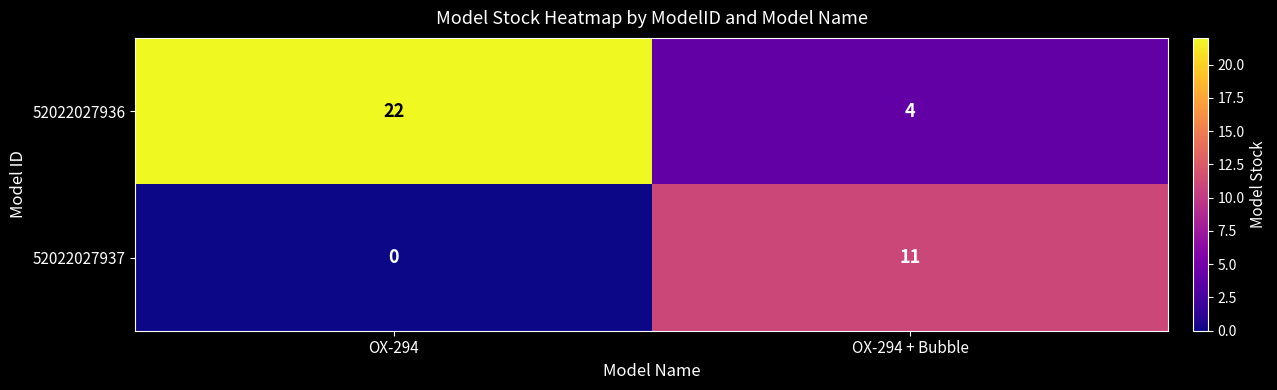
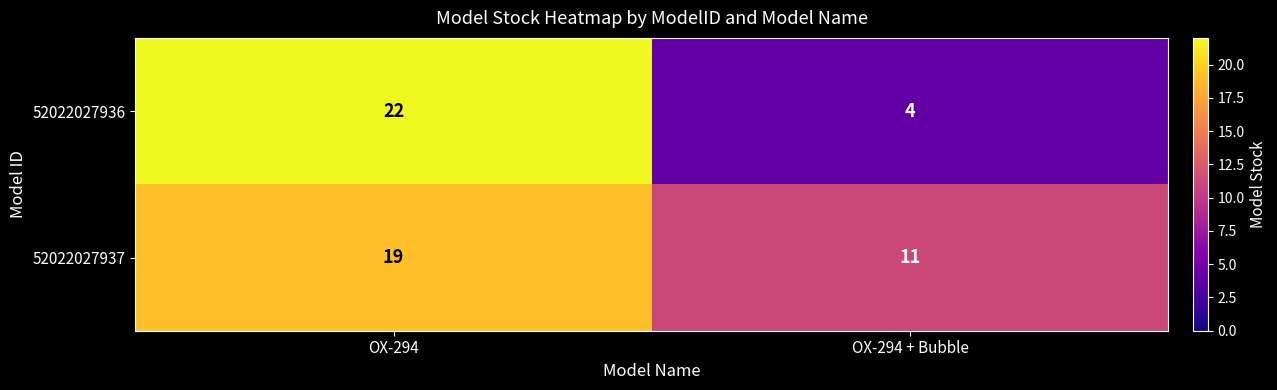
  {
    "52022027936": {
      "OX-294": 22,
      "OX-294 + Bubble": 4
    },
    "52022027937": {
-     "OX-294": 0,
+     "OX-294": 19,
      "OX-294 + Bubble": 11
    }
  }
